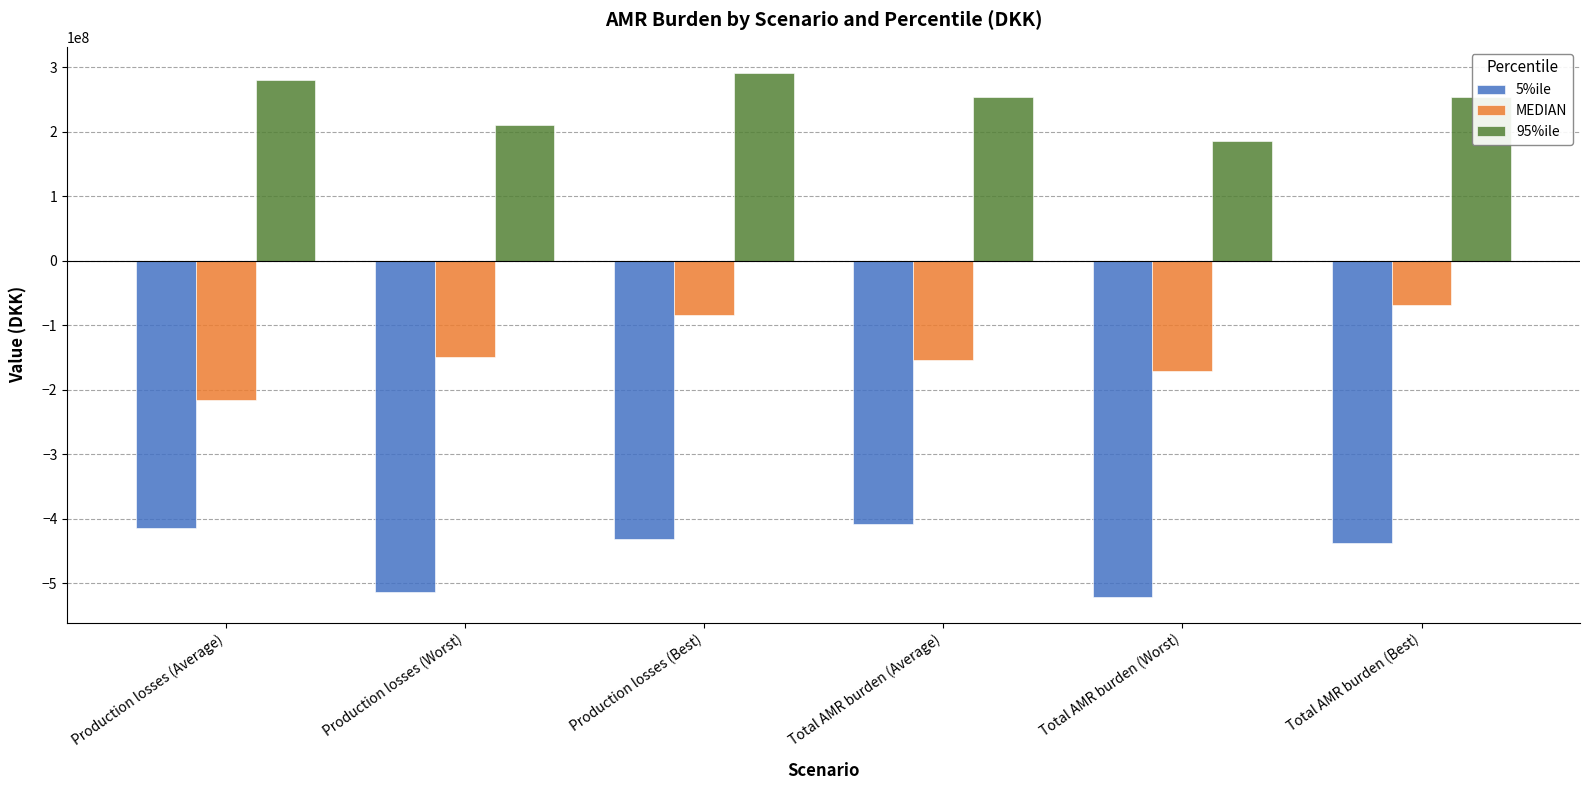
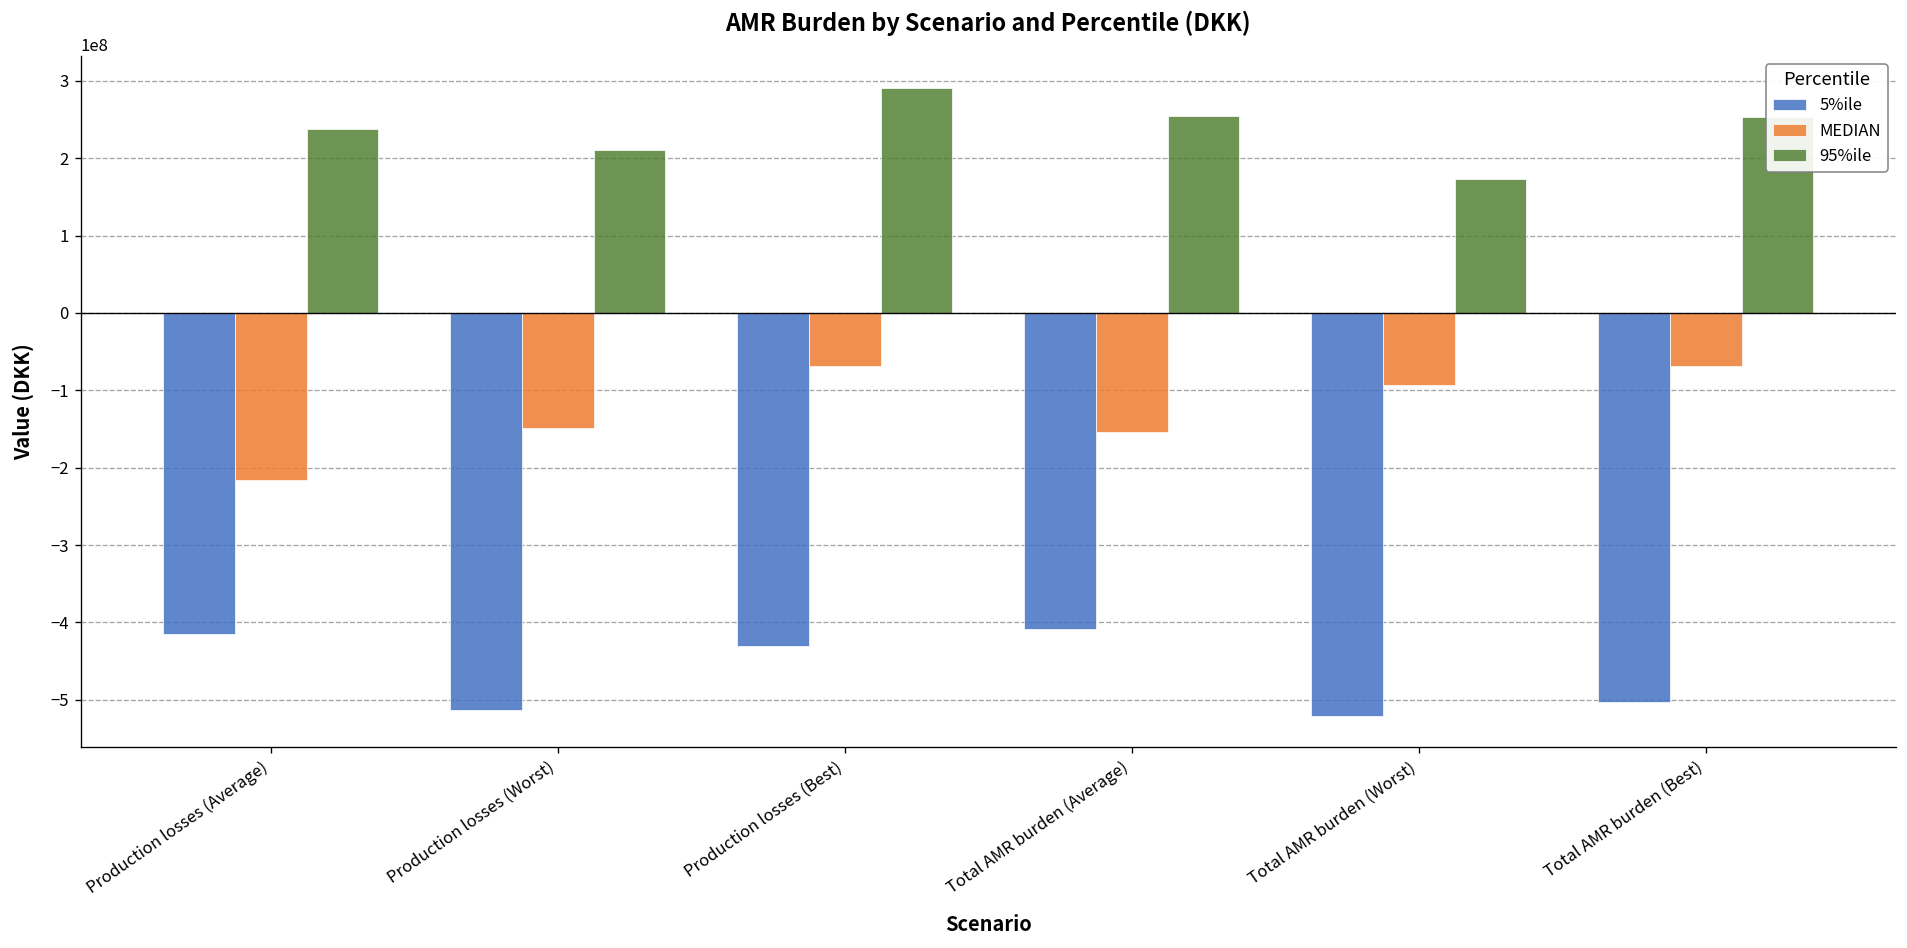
  {
    "5%ile": {
      "Production losses (Average)": -410000000,
      "Production losses (Worst)": -510000000,
      "Production losses (Best)": -430000000,
      "Total AMR burden (Average)": -410000000,
      "Total AMR burden (Worst)": -520000000,
-     "Total AMR burden (Best)": -440000000
+     "Total AMR burden (Best)": -500000000
    },
    "MEDIAN": {
      "Production losses (Average)": -220000000,
      "Production losses (Worst)": -150000000,
-     "Production losses (Best)": -80000000,
+     "Production losses (Best)": -70000000,
      "Total AMR burden (Average)": -150000000,
-     "Total AMR burden (Worst)": -170000000,
+     "Total AMR burden (Worst)": -90000000,
      "Total AMR burden (Best)": -70000000
    },
    "95%ile": {
-     "Production losses (Average)": 280000000,
+     "Production losses (Average)": 240000000,
      "Production losses (Worst)": 210000000,
      "Production losses (Best)": 290000000,
      "Total AMR burden (Average)": 250000000,
-     "Total AMR burden (Worst)": 190000000
+     "Total AMR burden (Worst)": 170000000
    }
  }
